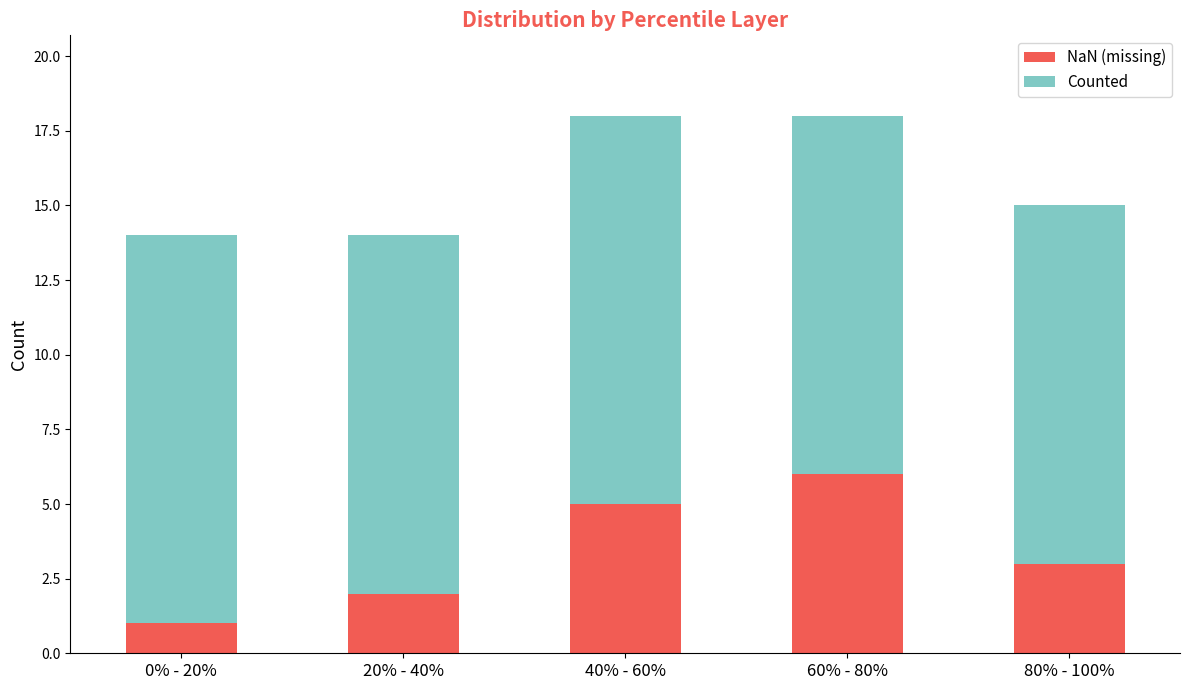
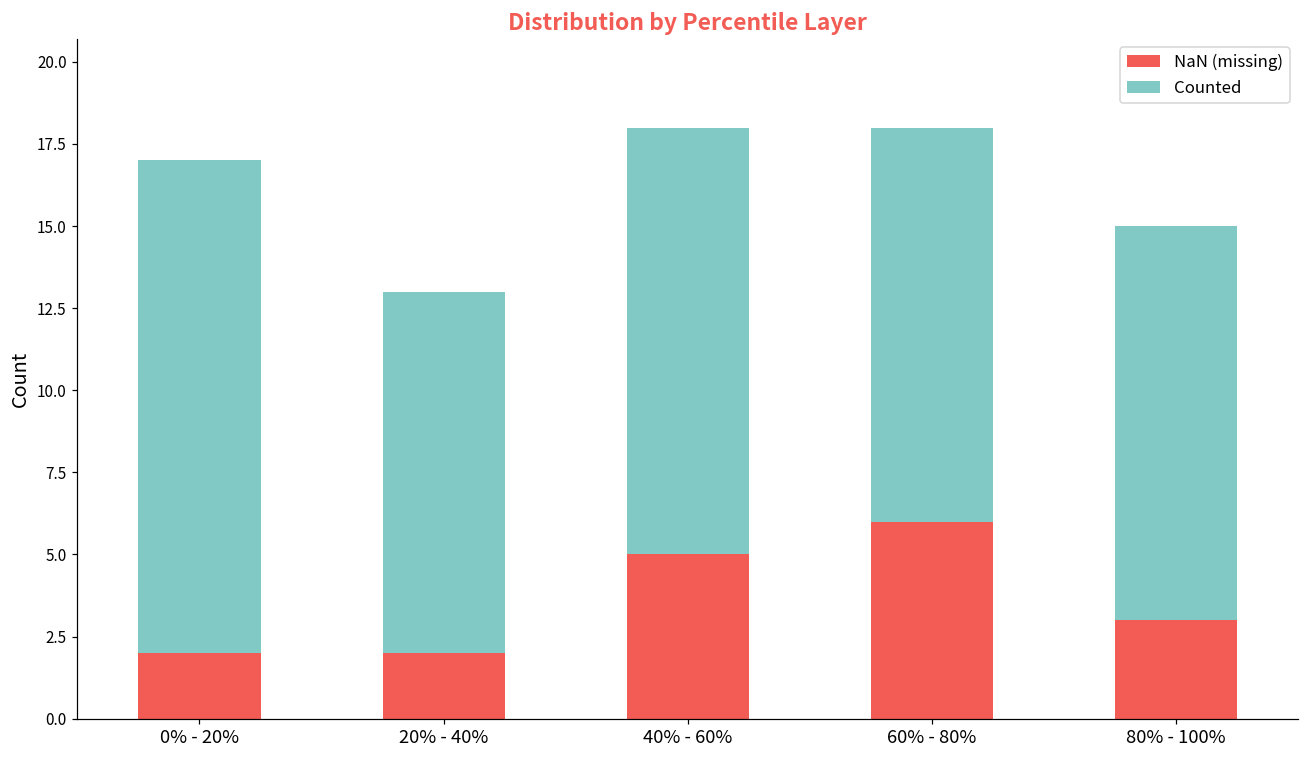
  {
    "NaN (missing)": {
-     "0% - 20%": 1,
+     "0% - 20%": 2,
      "20% - 40%": 2,
      "40% - 60%": 5,
      "60% - 80%": 6,
      "80% - 100%": 3
    },
    "Counted": {
-     "0% - 20%": 13,
-     "20% - 40%": 12,
+     "0% - 20%": 15,
+     "20% - 40%": 11,
      "40% - 60%": 13,
      "60% - 80%": 12,
      "80% - 100%": 12
    }
  }
